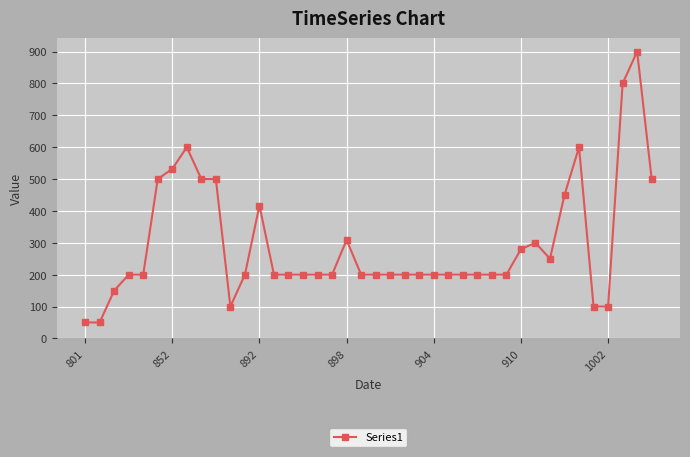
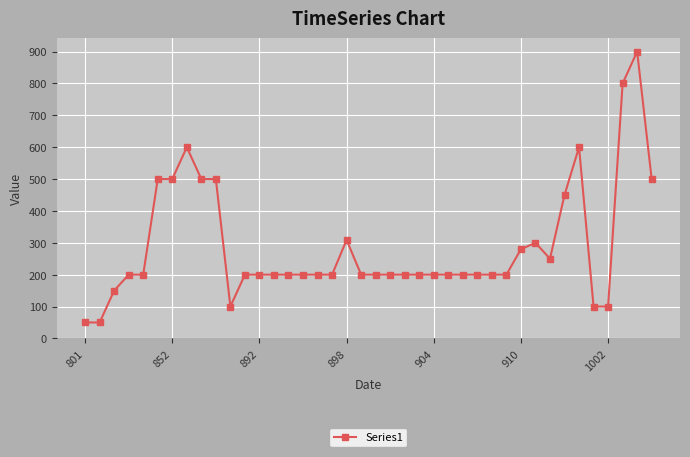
  {
    "801": 50,
-   "852": 530,
-   "892": 420,
+   "852": 500,
+   "892": 200,
    "898": 310,
    "904": 200,
    "910": 280,
    "1002": 100
  }
